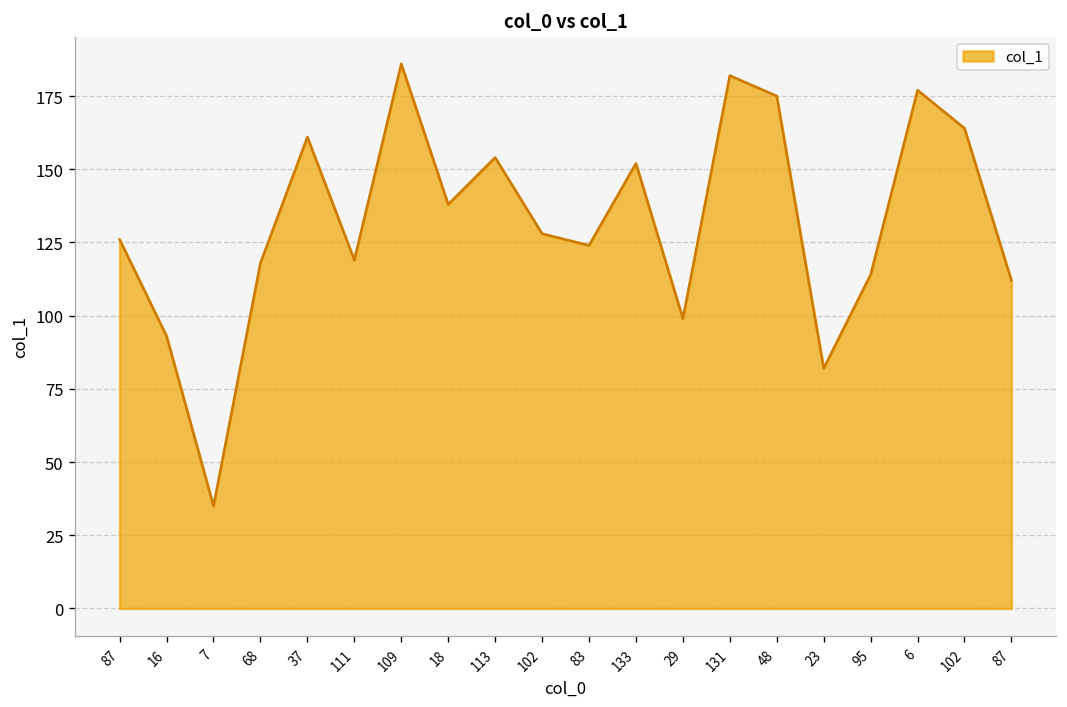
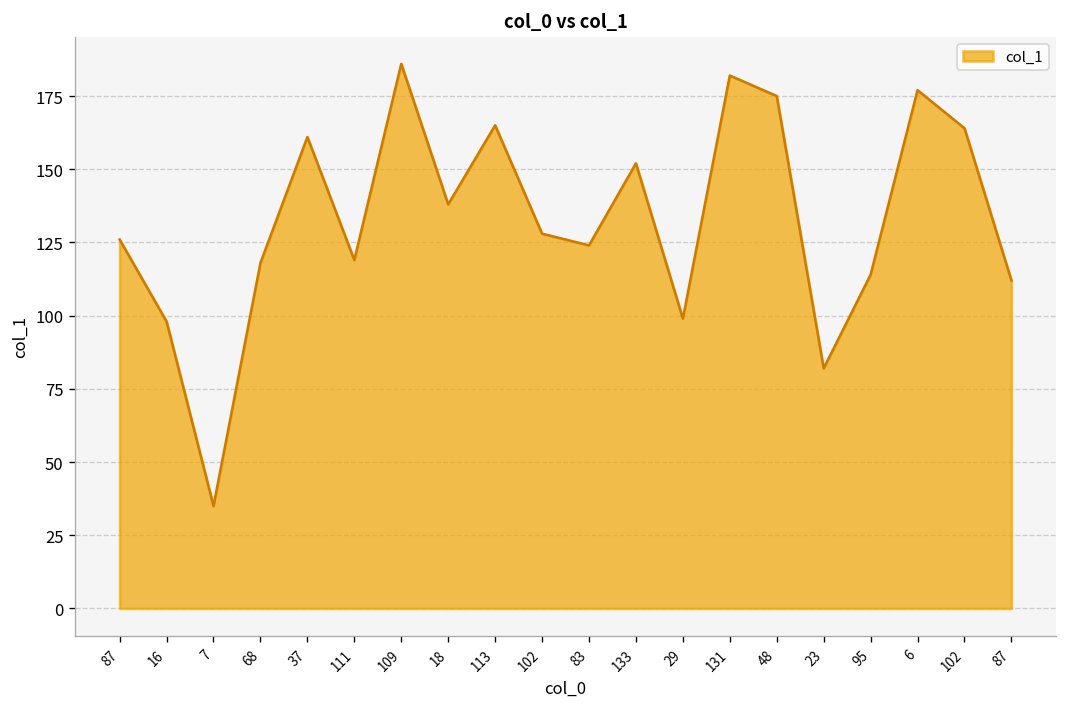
  {
-   "16": 93,
+   "16": 98,
    "7": 35,
    "68": 118,
    "37": 161,
    "111": 119,
    "109": 186,
    "18": 138,
-   "113": 154,
+   "113": 165,
    "83": 124,
    "133": 152,
    "29": 99,
    "131": 182,
    "48": 175,
    "23": 82,
    "95": 114,
    "6": 177
  }
